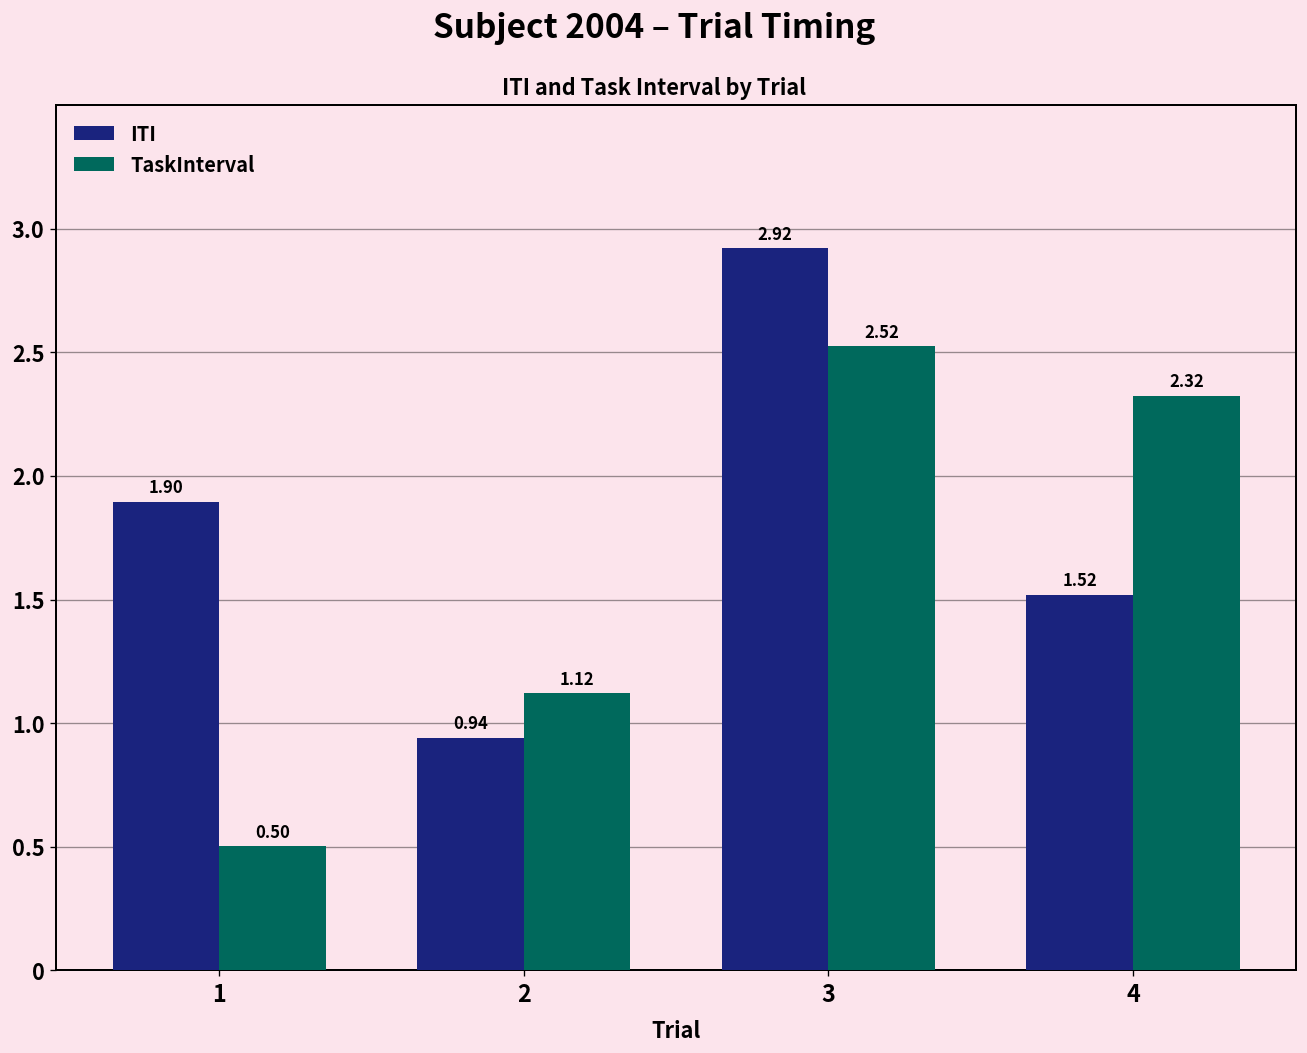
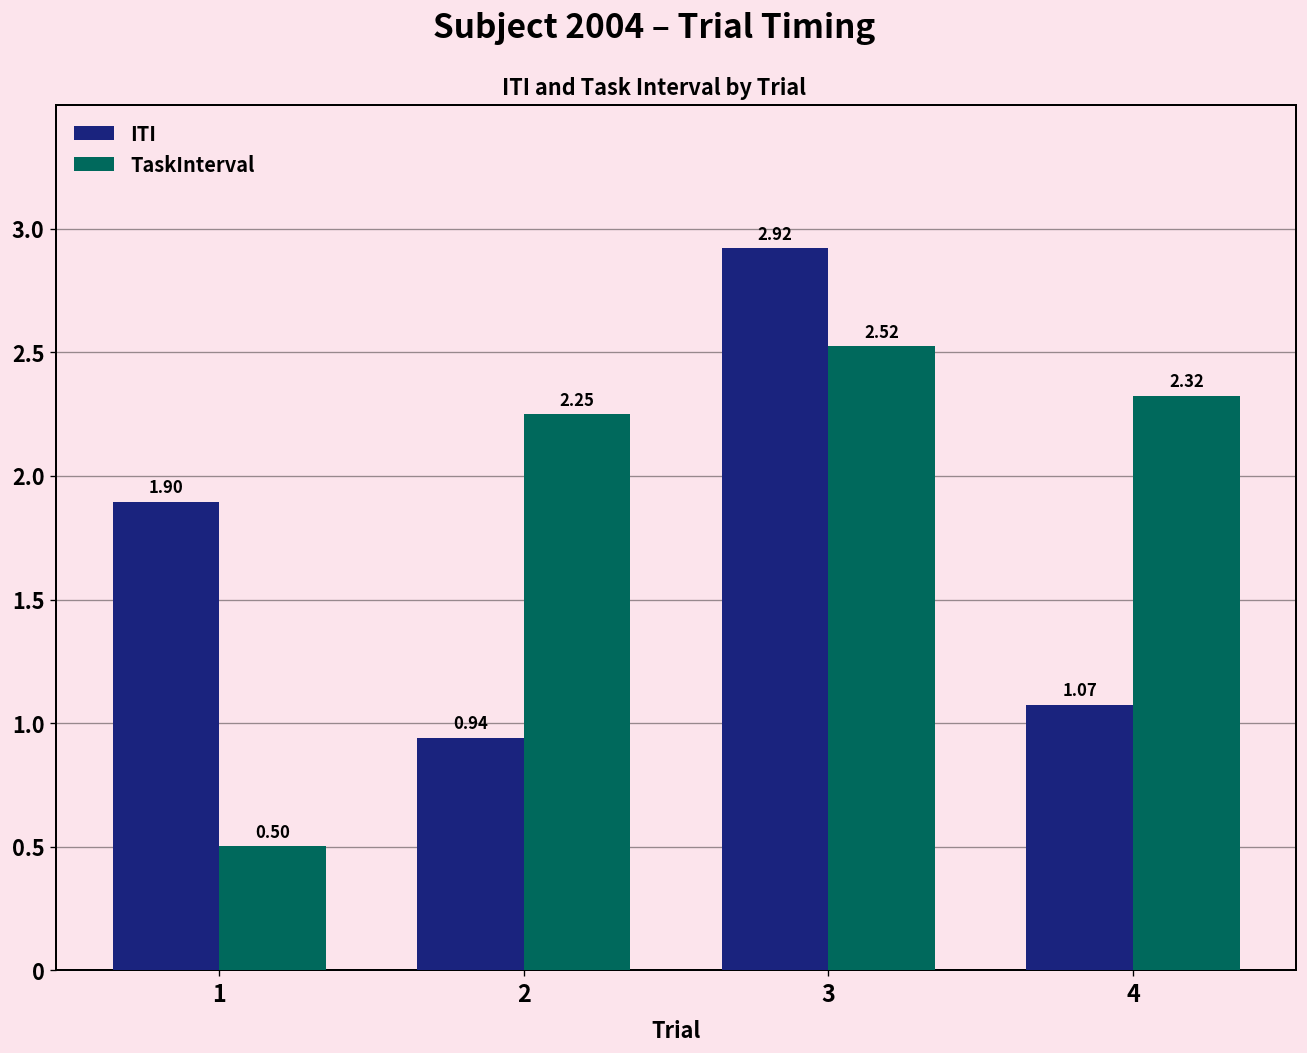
  {
    "ITI": {
      "1": 1.90,
      "2": 0.94,
      "3": 2.92,
-     "4": 1.52
+     "4": 1.07
    },
    "TaskInterval": {
      "1": 0.50,
-     "2": 1.12,
+     "2": 2.25,
      "3": 2.52,
      "4": 2.32
    }
  }
